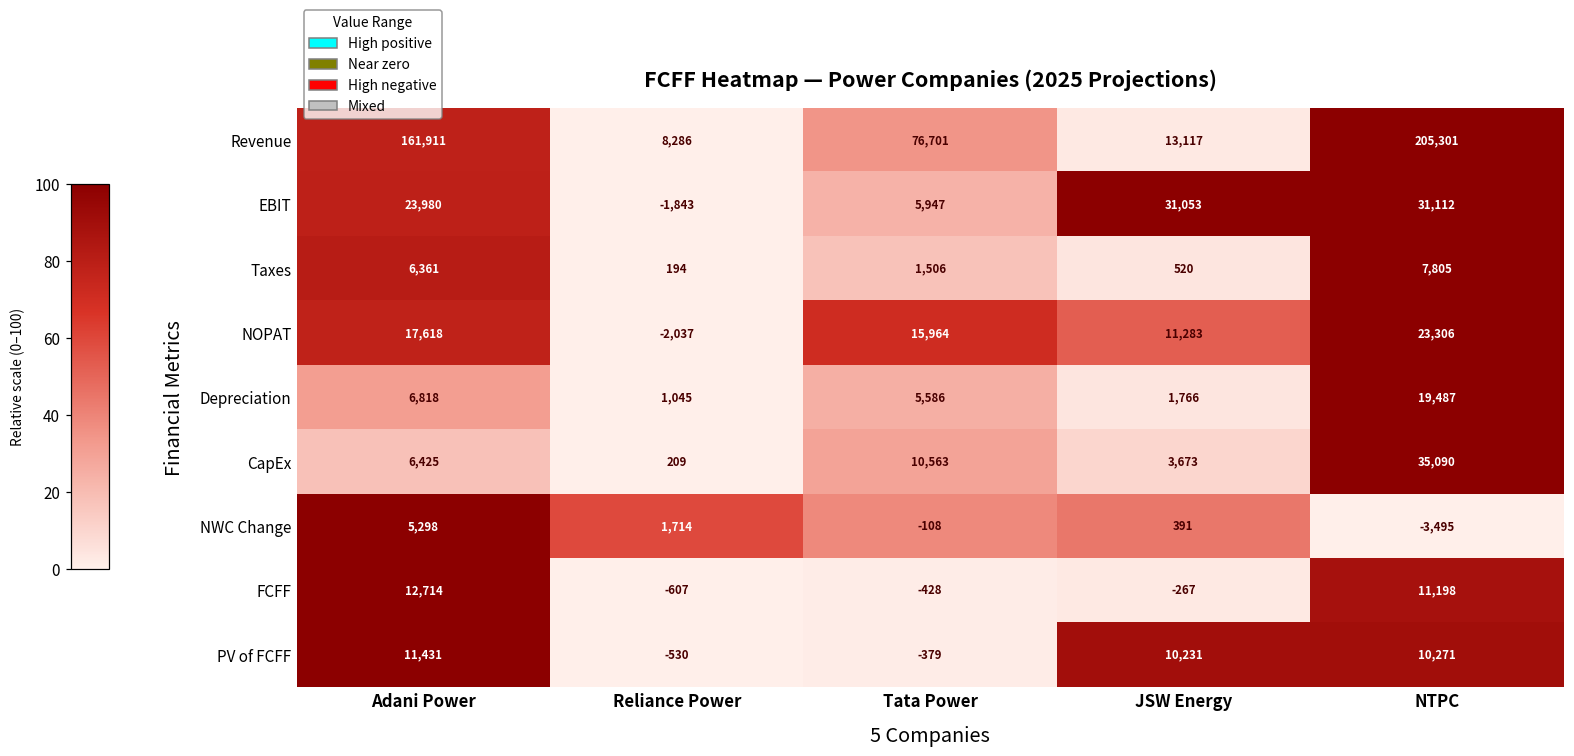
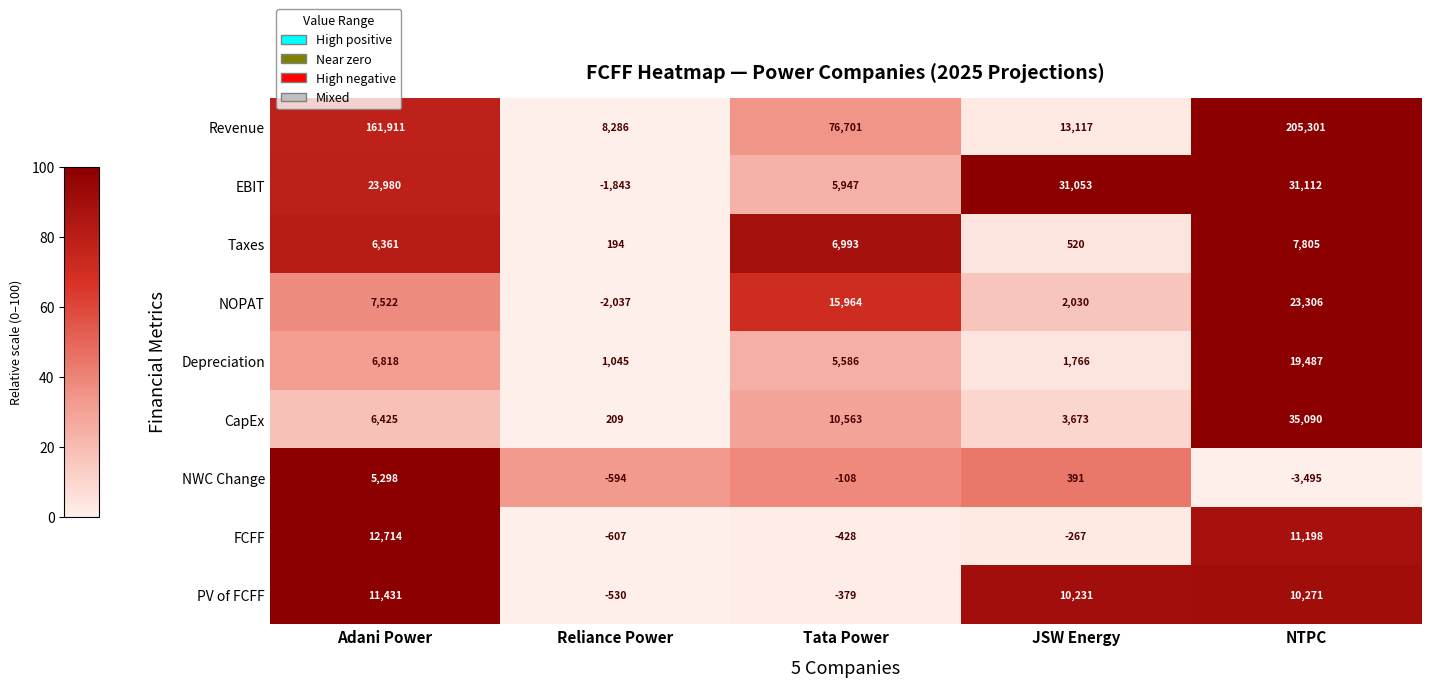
  {
    "Revenue": {
      "Adani Power": "161,911",
      "Reliance Power": "8,286",
      "Tata Power": "76,701",
      "JSW Energy": "13,117",
      "NTPC": "205,301"
    },
    "EBIT": {
      "Adani Power": "23,980",
      "Reliance Power": "-1,843",
      "Tata Power": "5,947",
      "JSW Energy": "31,053",
      "NTPC": "31,112"
    },
    "Taxes": {
      "Adani Power": "6,361",
      "Reliance Power": "194",
-     "Tata Power": "1,506",
+     "Tata Power": "6,993",
      "JSW Energy": "520",
      "NTPC": "7,805"
    },
    "NOPAT": {
-     "Adani Power": "17,618",
+     "Adani Power": "7,522",
      "Reliance Power": "-2,037",
      "Tata Power": "15,964",
-     "JSW Energy": "11,283",
+     "JSW Energy": "2,030",
      "NTPC": "23,306"
    },
    "Depreciation": {
      "Adani Power": "6,818",
      "Reliance Power": "1,045",
      "Tata Power": "5,586",
      "JSW Energy": "1,766",
      "NTPC": "19,487"
    },
    "CapEx": {
      "Adani Power": "6,425",
      "Reliance Power": "209",
      "Tata Power": "10,563",
      "JSW Energy": "3,673",
      "NTPC": "35,090"
    },
    "NWC Change": {
      "Adani Power": "5,298",
-     "Reliance Power": "1,714",
+     "Reliance Power": "-594",
      "Tata Power": "-108",
      "JSW Energy": "391",
      "NTPC": "-3,495"
    },
    "FCFF": {
      "Adani Power": "12,714",
      "Reliance Power": "-607",
      "Tata Power": "-428",
      "JSW Energy": "-267",
      "NTPC": "11,198"
    },
    "PV of FCFF": {
      "Adani Power": "11,431",
      "Reliance Power": "-530",
      "Tata Power": "-379",
      "JSW Energy": "10,231",
      "NTPC": "10,271"
    }
  }
